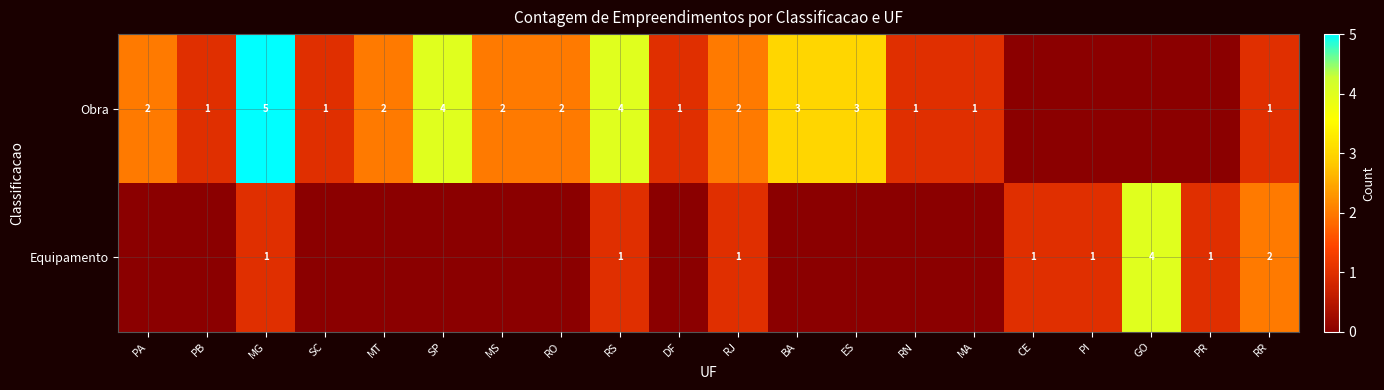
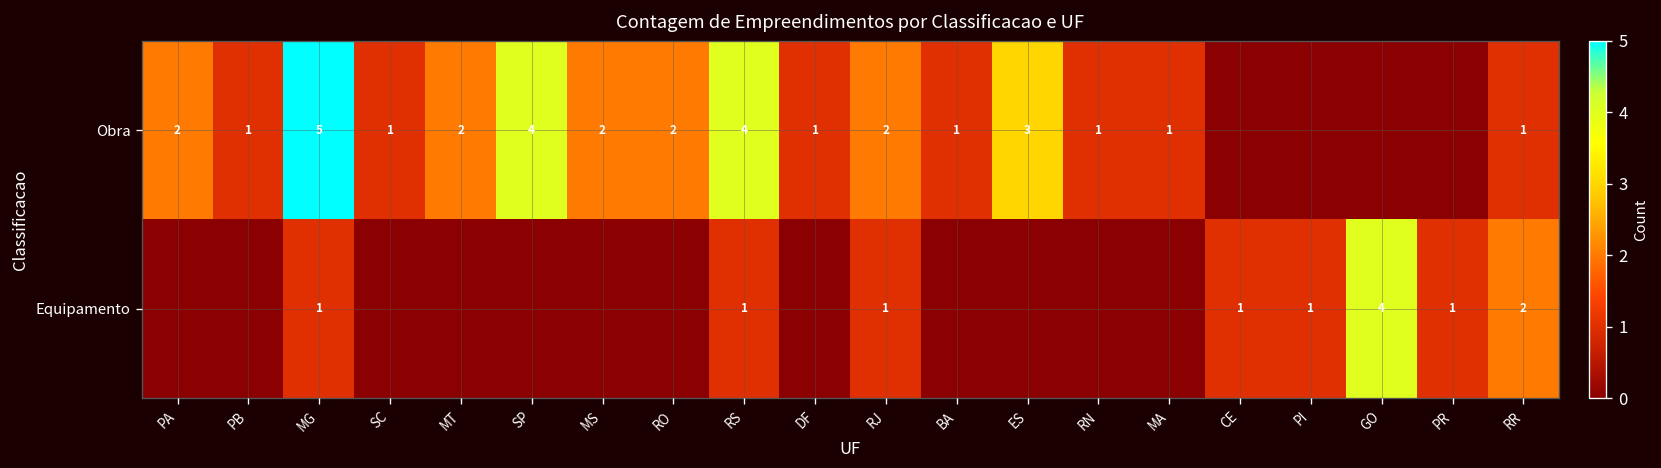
  {
    "Obra": {
      "PA": 2,
      "PB": 1,
      "MG": 5,
      "SC": 1,
      "MT": 2,
      "SP": 4,
      "MS": 2,
      "RO": 2,
      "RS": 4,
      "DF": 1,
      "RJ": 2,
-     "BA": 3,
+     "BA": 1,
      "ES": 3,
      "RN": 1,
      "MA": 1,
      "RR": 1
    },
    "Equipamento": {
      "MG": 1,
      "RS": 1,
      "RJ": 1,
      "CE": 1,
      "PI": 1,
      "GO": 4,
      "PR": 1,
      "RR": 2
    }
  }
